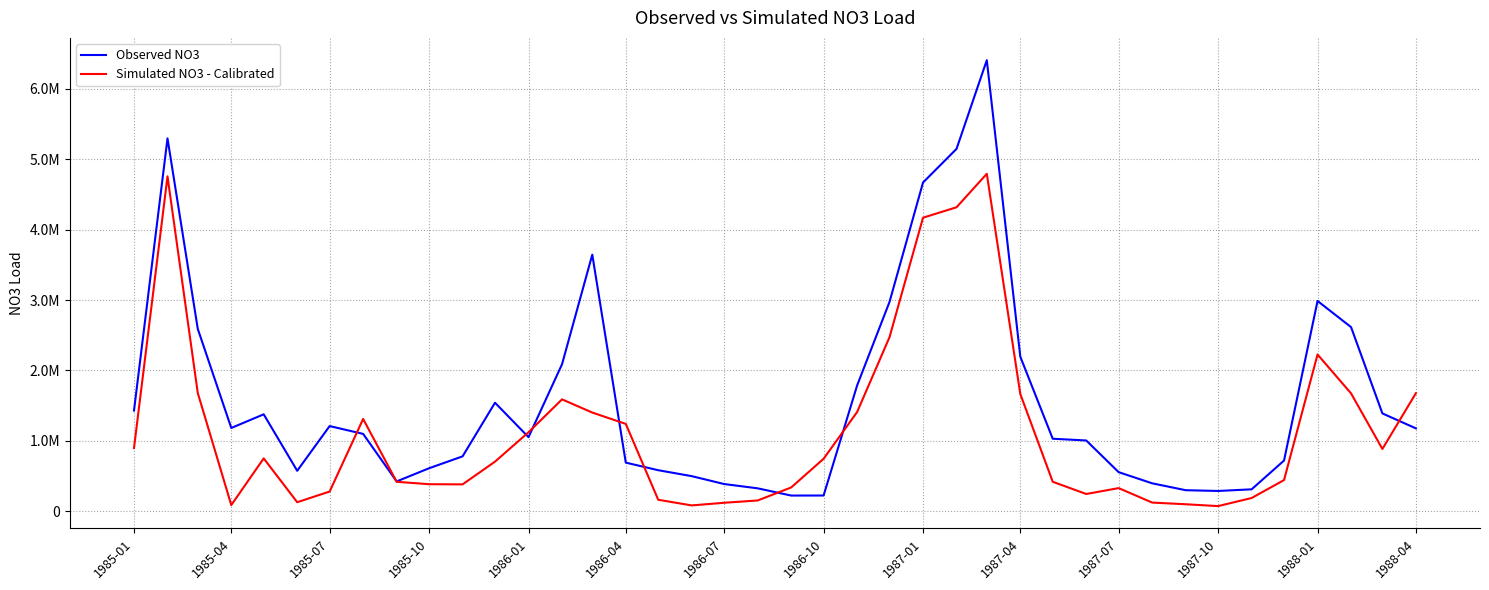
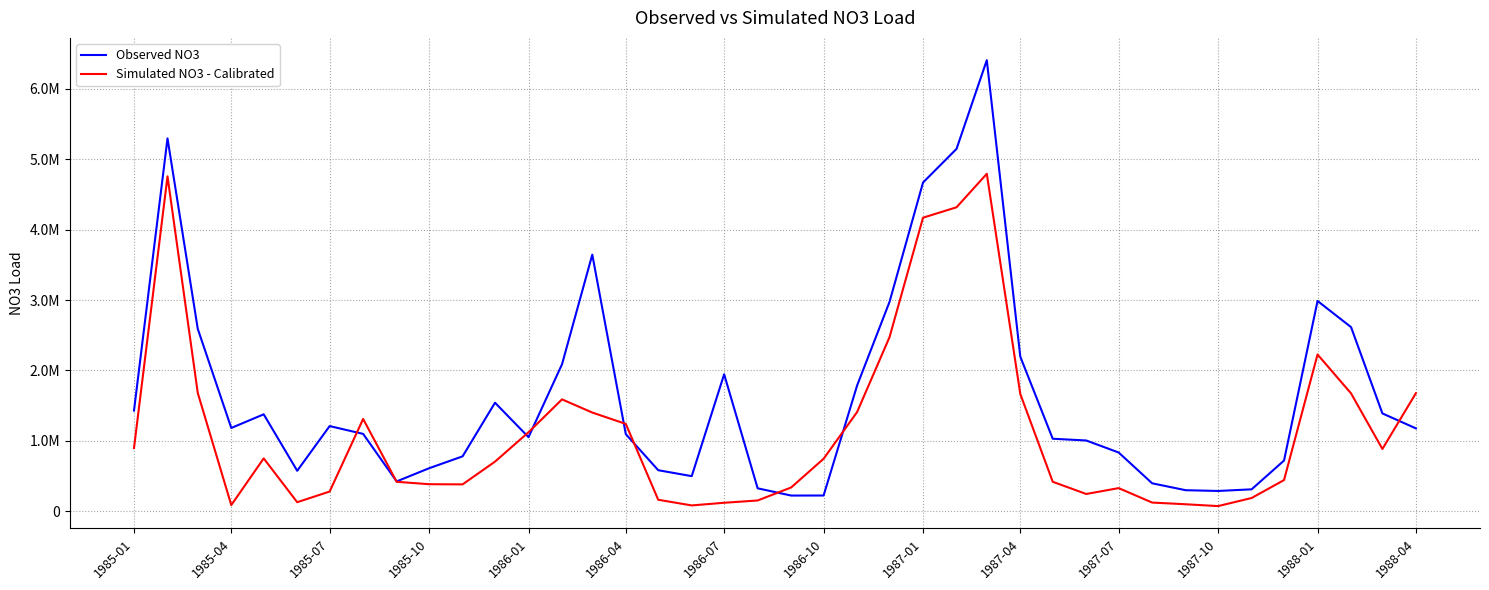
  {
    "Observed NO3": {
      "1985-01": 1400000,
      "1985-04": 1200000,
      "1985-07": 1200000,
      "1985-10": 600000,
      "1986-01": 1100000,
-     "1986-04": 700000,
-     "1986-07": 400000,
+     "1986-04": 1100000,
+     "1986-07": 1900000,
      "1986-10": 200000,
      "1987-01": 4700000,
      "1987-04": 2200000,
-     "1987-07": 600000,
+     "1987-07": 800000,
      "1987-10": 300000,
      "1988-01": 3000000,
      "1988-04": 1200000
    },
    "Simulated NO3 - Calibrated": {
      "1985-01": 900000,
      "1985-04": 100000,
      "1985-07": 300000,
      "1985-10": 400000,
      "1986-01": 1100000,
      "1986-04": 1200000,
      "1986-07": 100000,
      "1986-10": 700000,
      "1987-01": 4200000,
      "1987-04": 1700000,
      "1987-07": 300000,
      "1987-10": 100000,
      "1988-01": 2200000,
      "1988-04": 1700000
    }
  }
